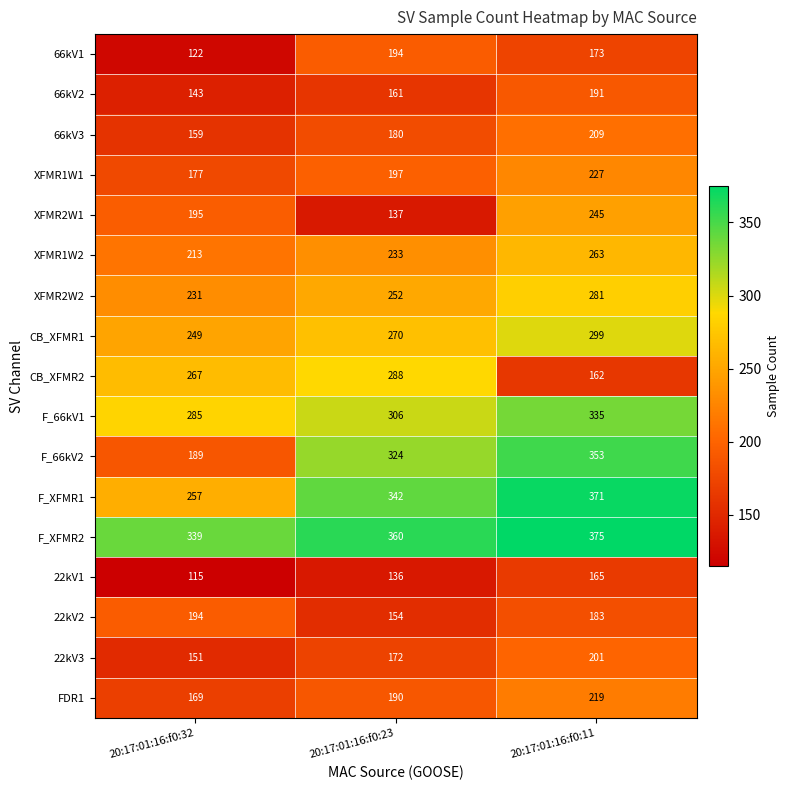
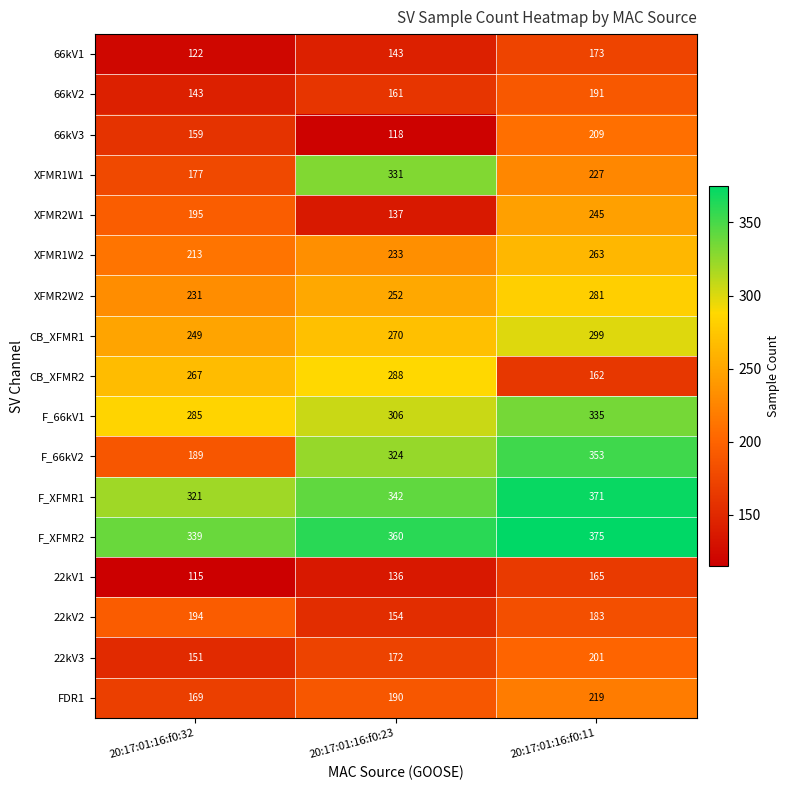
  {
    "66kV1": {
      "20:17:01:16:f0:32": 122,
-     "20:17:01:16:f0:23": 194,
+     "20:17:01:16:f0:23": 143,
      "20:17:01:16:f0:11": 173
    },
    "66kV2": {
      "20:17:01:16:f0:32": 143,
      "20:17:01:16:f0:23": 161,
      "20:17:01:16:f0:11": 191
    },
    "66kV3": {
      "20:17:01:16:f0:32": 159,
-     "20:17:01:16:f0:23": 180,
+     "20:17:01:16:f0:23": 118,
      "20:17:01:16:f0:11": 209
    },
    "XFMR1W1": {
      "20:17:01:16:f0:32": 177,
-     "20:17:01:16:f0:23": 197,
+     "20:17:01:16:f0:23": 331,
      "20:17:01:16:f0:11": 227
    },
    "XFMR2W1": {
      "20:17:01:16:f0:32": 195,
      "20:17:01:16:f0:23": 137,
      "20:17:01:16:f0:11": 245
    },
    "XFMR1W2": {
      "20:17:01:16:f0:32": 213,
      "20:17:01:16:f0:23": 233,
      "20:17:01:16:f0:11": 263
    },
    "XFMR2W2": {
      "20:17:01:16:f0:32": 231,
      "20:17:01:16:f0:23": 252,
      "20:17:01:16:f0:11": 281
    },
    "CB_XFMR1": {
      "20:17:01:16:f0:32": 249,
      "20:17:01:16:f0:23": 270,
      "20:17:01:16:f0:11": 299
    },
    "CB_XFMR2": {
      "20:17:01:16:f0:32": 267,
      "20:17:01:16:f0:23": 288,
      "20:17:01:16:f0:11": 162
    },
    "F_66kV1": {
      "20:17:01:16:f0:32": 285,
      "20:17:01:16:f0:23": 306,
      "20:17:01:16:f0:11": 335
    },
    "F_66kV2": {
      "20:17:01:16:f0:32": 189,
      "20:17:01:16:f0:23": 324,
      "20:17:01:16:f0:11": 353
    },
    "F_XFMR1": {
-     "20:17:01:16:f0:32": 257,
+     "20:17:01:16:f0:32": 321,
      "20:17:01:16:f0:23": 342,
      "20:17:01:16:f0:11": 371
    },
    "F_XFMR2": {
      "20:17:01:16:f0:32": 339,
      "20:17:01:16:f0:23": 360,
      "20:17:01:16:f0:11": 375
    },
    "22kV1": {
      "20:17:01:16:f0:32": 115,
      "20:17:01:16:f0:23": 136,
      "20:17:01:16:f0:11": 165
    },
    "22kV2": {
      "20:17:01:16:f0:32": 194,
      "20:17:01:16:f0:23": 154,
      "20:17:01:16:f0:11": 183
    },
    "22kV3": {
      "20:17:01:16:f0:32": 151,
      "20:17:01:16:f0:23": 172,
      "20:17:01:16:f0:11": 201
    },
    "FDR1": {
      "20:17:01:16:f0:32": 169,
      "20:17:01:16:f0:23": 190,
      "20:17:01:16:f0:11": 219
    }
  }
